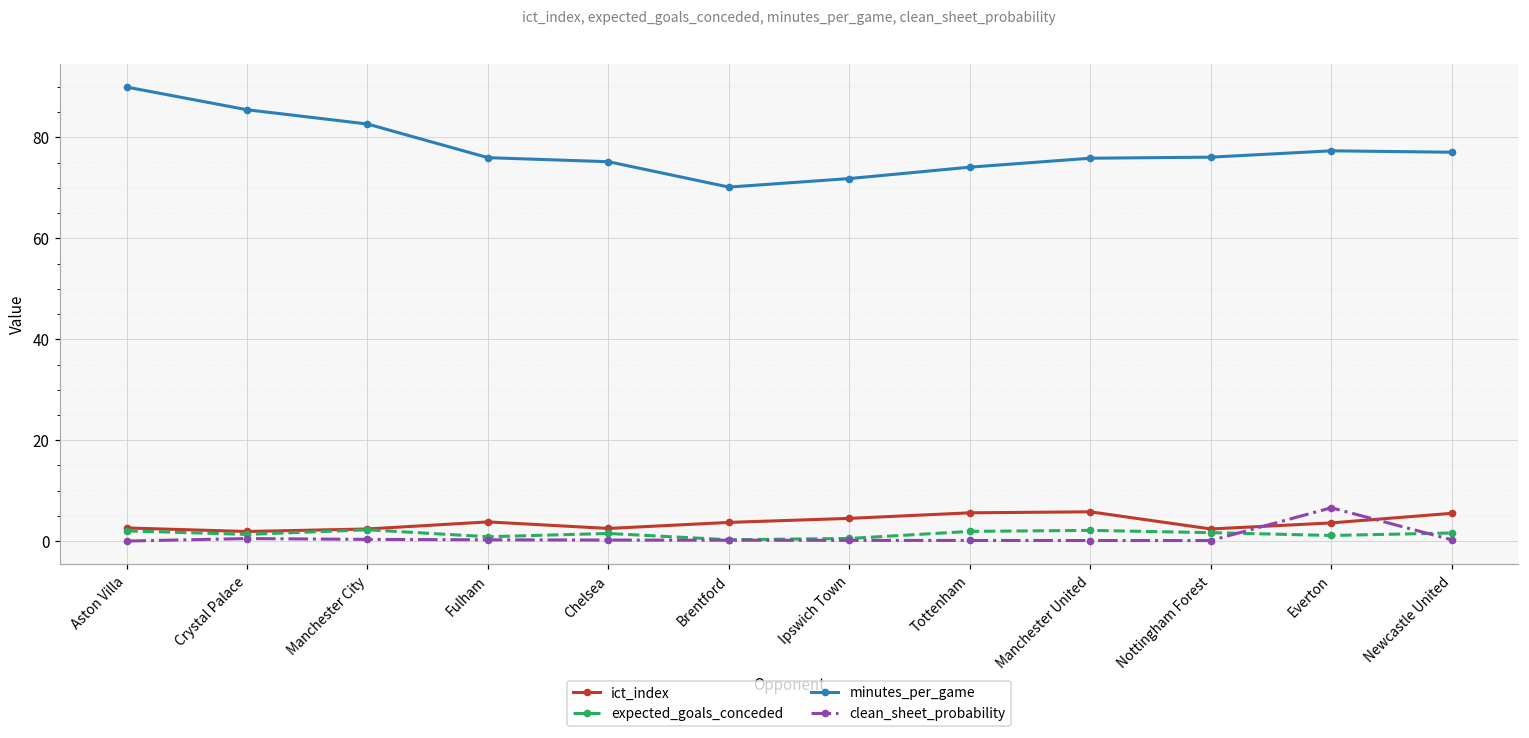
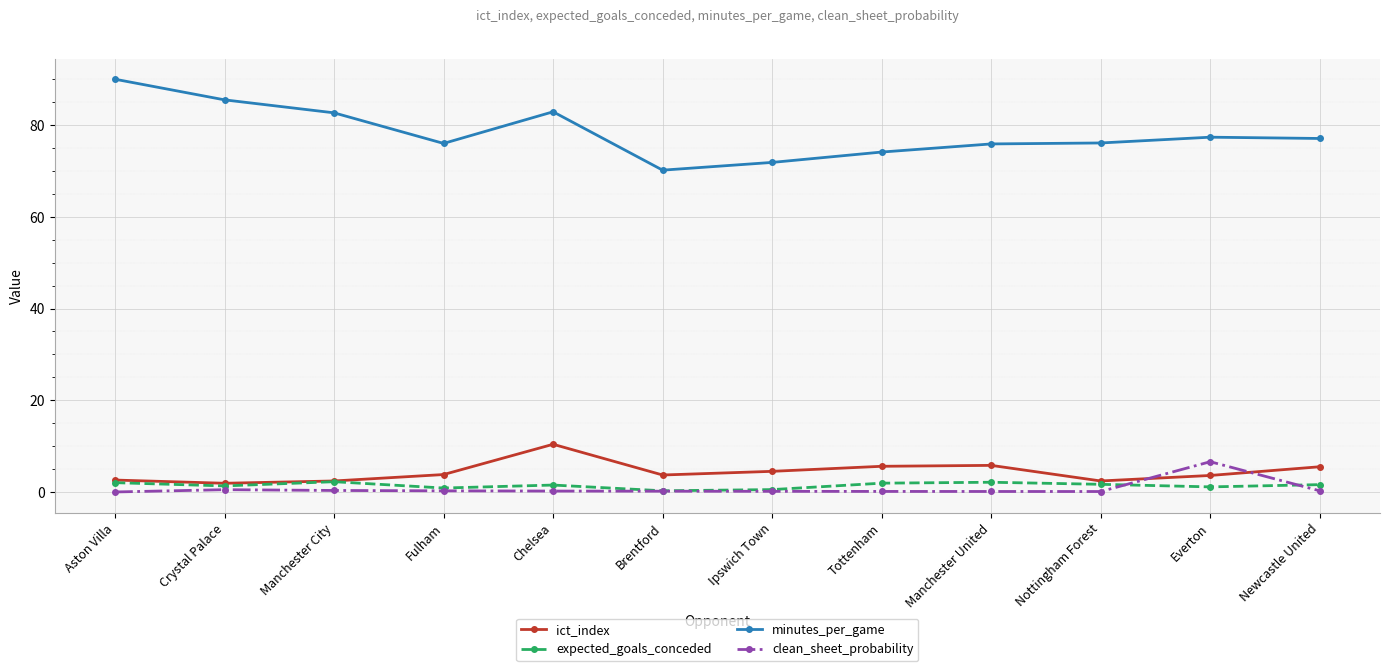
  {
    "ict_index": {
      "Aston Villa": 3,
      "Crystal Palace": 2,
      "Fulham": 4,
-     "Chelsea": 3,
+     "Chelsea": 10,
      "Brentford": 4,
      "Ipswich Town": 5,
      "Tottenham": 6,
      "Manchester United": 6,
      "Nottingham Forest": 2,
      "Everton": 4,
      "Newcastle United": 6
    },
    "expected_goals_conceded": {
      "Aston Villa": 2,
      "Crystal Palace": 1,
      "Fulham": 1,
      "Chelsea": 2,
      "Tottenham": 2,
      "Manchester United": 2,
      "Nottingham Forest": 2,
      "Everton": 1,
      "Newcastle United": 2
    },
    "minutes_per_game": {
      "Aston Villa": 90,
      "Crystal Palace": 86,
      "Manchester City": 83,
      "Fulham": 76,
-     "Chelsea": 75,
+     "Chelsea": 83,
      "Brentford": 70,
      "Ipswich Town": 72,
      "Tottenham": 74,
      "Manchester United": 76,
      "Nottingham Forest": 76,
      "Everton": 77,
      "Newcastle United": 77
    },
    "clean_sheet_probability": {
      "Aston Villa": 0,
      "Crystal Palace": 1,
      "Manchester City": 0,
      "Fulham": 0,
      "Chelsea": 0,
      "Tottenham": 0,
      "Manchester United": 0,
      "Nottingham Forest": 0,
      "Everton": 7,
      "Newcastle United": 0
    }
  }
